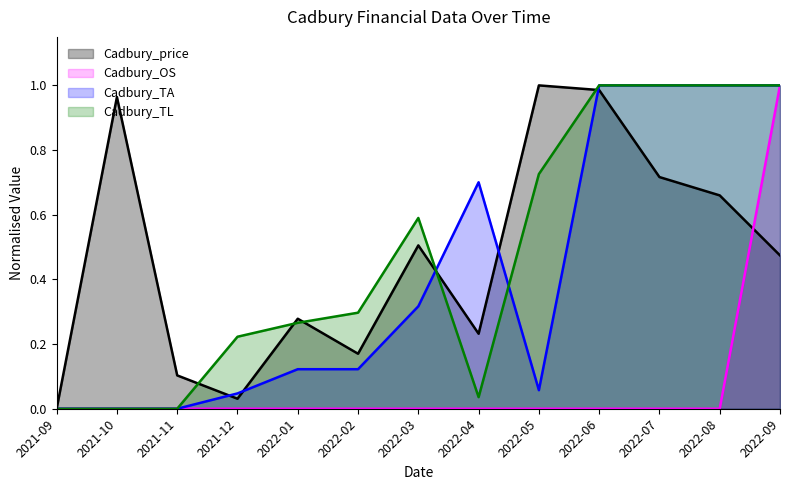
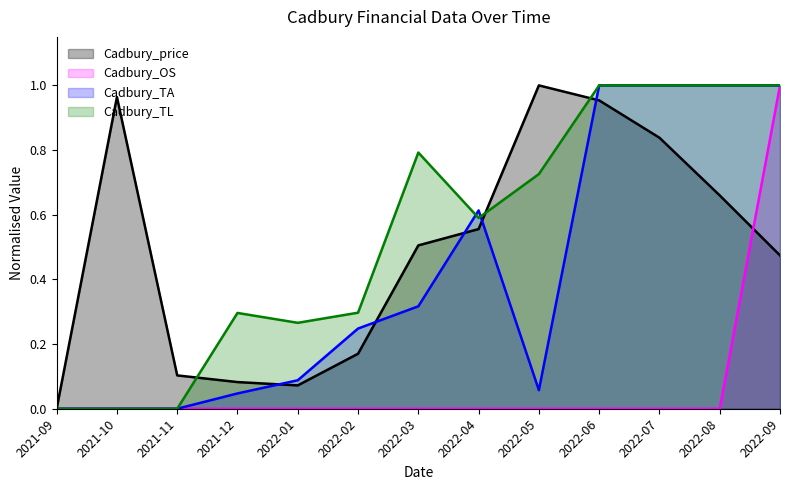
  {
    "Cadbury_price": {
      "2021-10": 0.96,
      "2021-11": 0.10,
-     "2021-12": 0.03,
-     "2022-01": 0.28,
+     "2021-12": 0.08,
+     "2022-01": 0.07,
      "2022-02": 0.17,
      "2022-03": 0.51,
-     "2022-04": 0.23,
+     "2022-04": 0.56,
      "2022-05": 1.00,
-     "2022-06": 0.99,
-     "2022-07": 0.72,
+     "2022-06": 0.95,
+     "2022-07": 0.84,
      "2022-08": 0.66,
      "2022-09": 0.47
    },
    "Cadbury_OS": {
      "2021-12": 0.00,
      "2022-01": 0.00,
      "2022-02": 0.00,
      "2022-03": 0.00,
      "2022-04": 0.00,
      "2022-05": 0.00,
      "2022-06": 0.00,
      "2022-07": 0.00,
      "2022-08": 0.00
    },
    "Cadbury_TA": {
      "2021-12": 0.05,
-     "2022-01": 0.12,
-     "2022-02": 0.12,
+     "2022-01": 0.09,
+     "2022-02": 0.25,
      "2022-03": 0.32,
-     "2022-04": 0.70,
+     "2022-04": 0.61,
      "2022-05": 0.06
    },
    "Cadbury_TL": {
-     "2021-12": 0.22,
+     "2021-12": 0.30,
      "2022-01": 0.27,
      "2022-02": 0.30,
-     "2022-03": 0.59,
-     "2022-04": 0.04,
+     "2022-03": 0.79,
+     "2022-04": 0.59,
      "2022-05": 0.73
    }
  }
